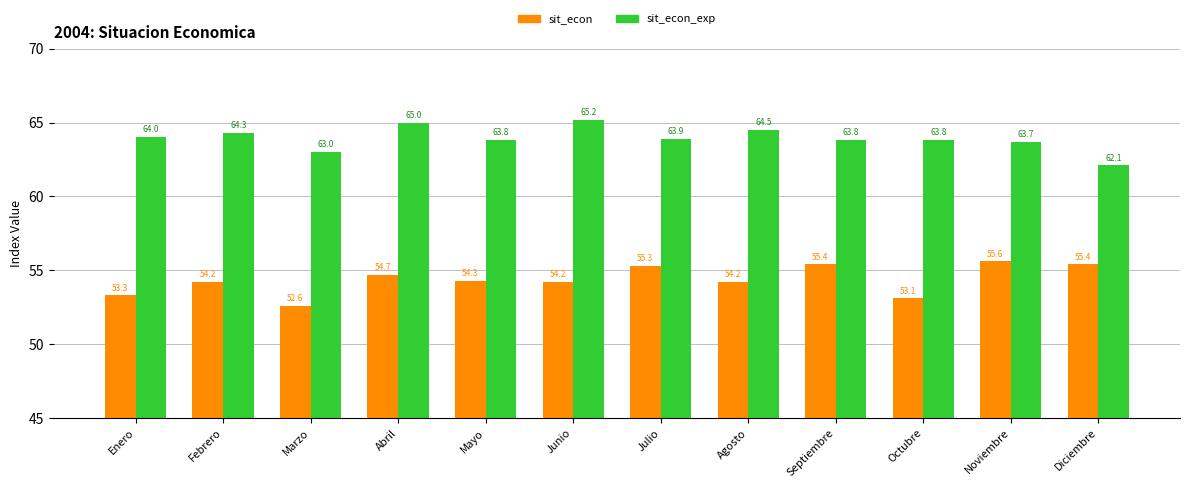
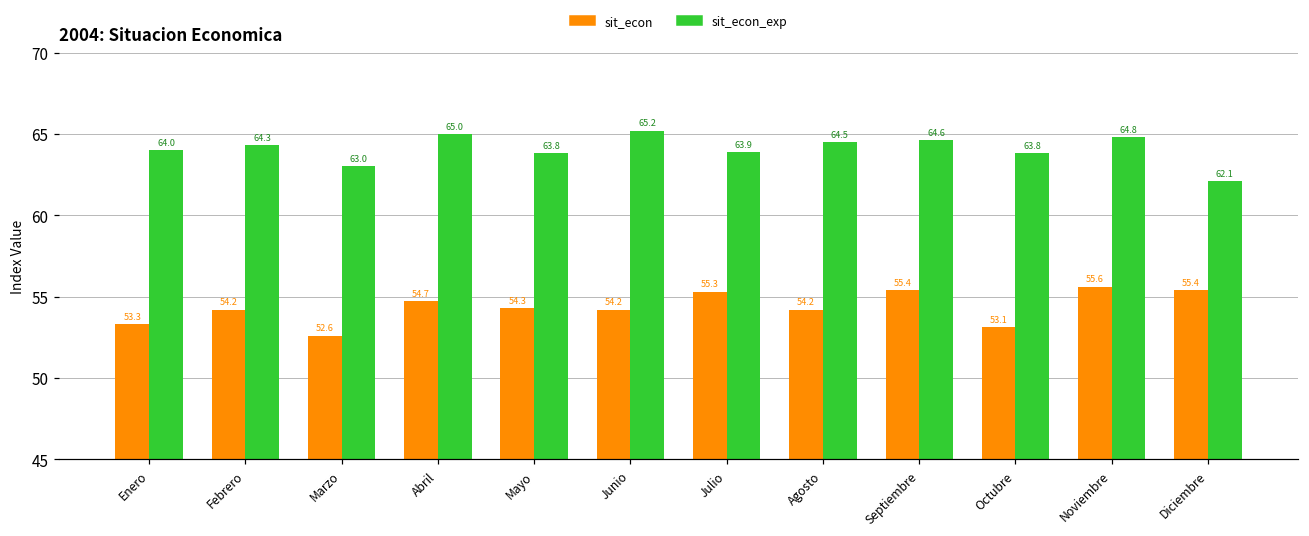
  {
    "sit_econ": {
      "Enero": 53.3,
      "Febrero": 54.2,
      "Marzo": 52.6,
      "Abril": 54.7,
      "Mayo": 54.3,
      "Junio": 54.2,
      "Julio": 55.3,
      "Agosto": 54.2,
      "Septiembre": 55.4,
      "Octubre": 53.1,
      "Noviembre": 55.6,
      "Diciembre": 55.4
    },
    "sit_econ_exp": {
      "Enero": 64.0,
      "Febrero": 64.3,
      "Marzo": 63.0,
      "Abril": 65.0,
      "Mayo": 63.8,
      "Junio": 65.2,
      "Julio": 63.9,
      "Agosto": 64.5,
-     "Septiembre": 63.8,
+     "Septiembre": 64.6,
      "Octubre": 63.8,
-     "Noviembre": 63.7,
+     "Noviembre": 64.8,
      "Diciembre": 62.1
    }
  }
